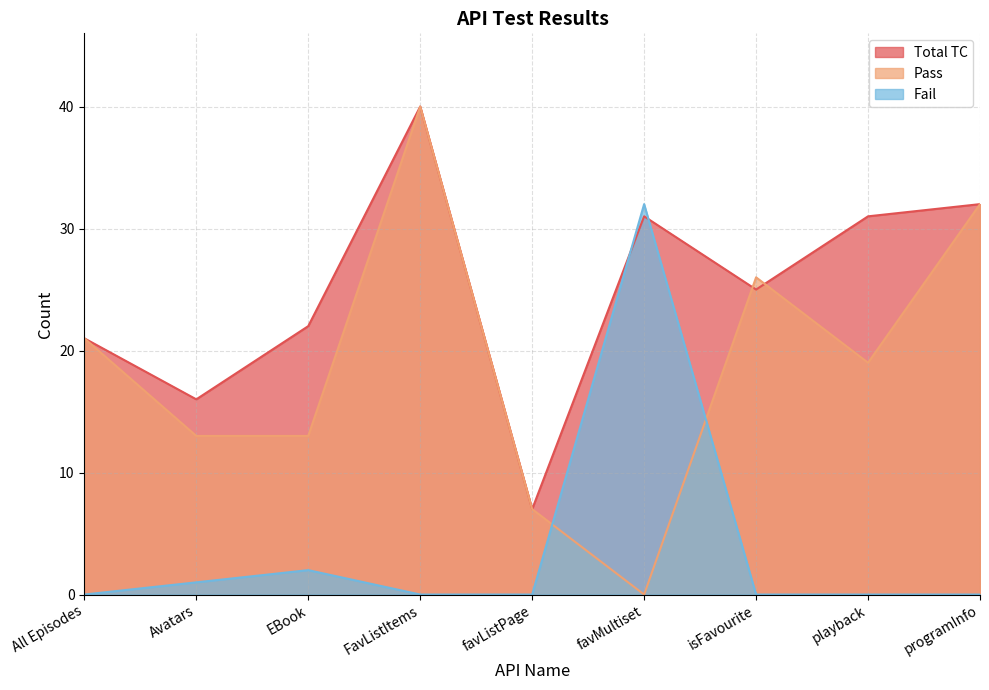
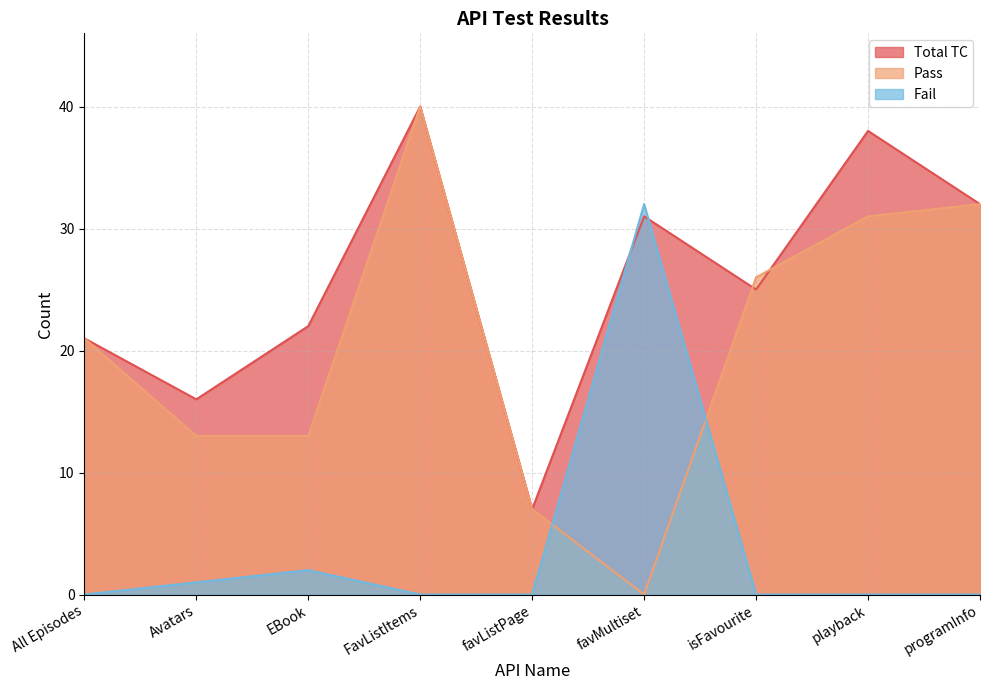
  {
    "Total TC": {
      "Avatars": 16,
      "EBook": 22,
      "favMultiset": 31,
      "isFavourite": 25,
-     "playback": 31
+     "playback": 38
    },
    "Pass": {
      "Avatars": 13,
      "EBook": 13,
      "favMultiset": 0,
      "isFavourite": 26,
-     "playback": 19
+     "playback": 31
    },
    "Fail": {
      "All Episodes": 0,
      "Avatars": 1,
      "EBook": 2,
      "FavListItems": 0,
      "favListPage": 0,
      "favMultiset": 32,
      "isFavourite": 0,
      "playback": 0,
      "programInfo": 0
    }
  }
